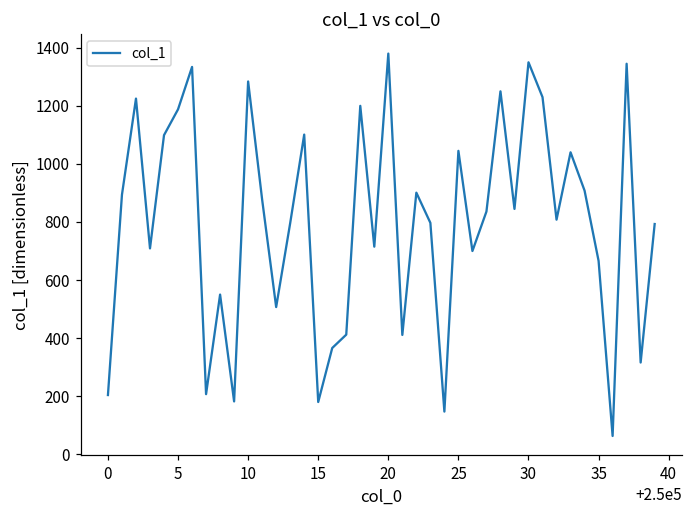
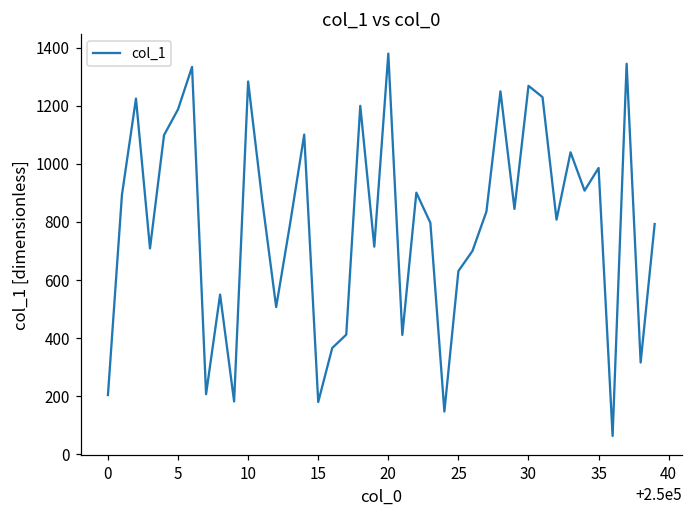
  {
    "0": 200,
    "5": 1190,
    "10": 1280,
    "15": 180,
    "20": 1380,
-   "25": 1050,
-   "30": 1350,
-   "35": 670
+   "25": 630,
+   "30": 1270,
+   "35": 990
  }
